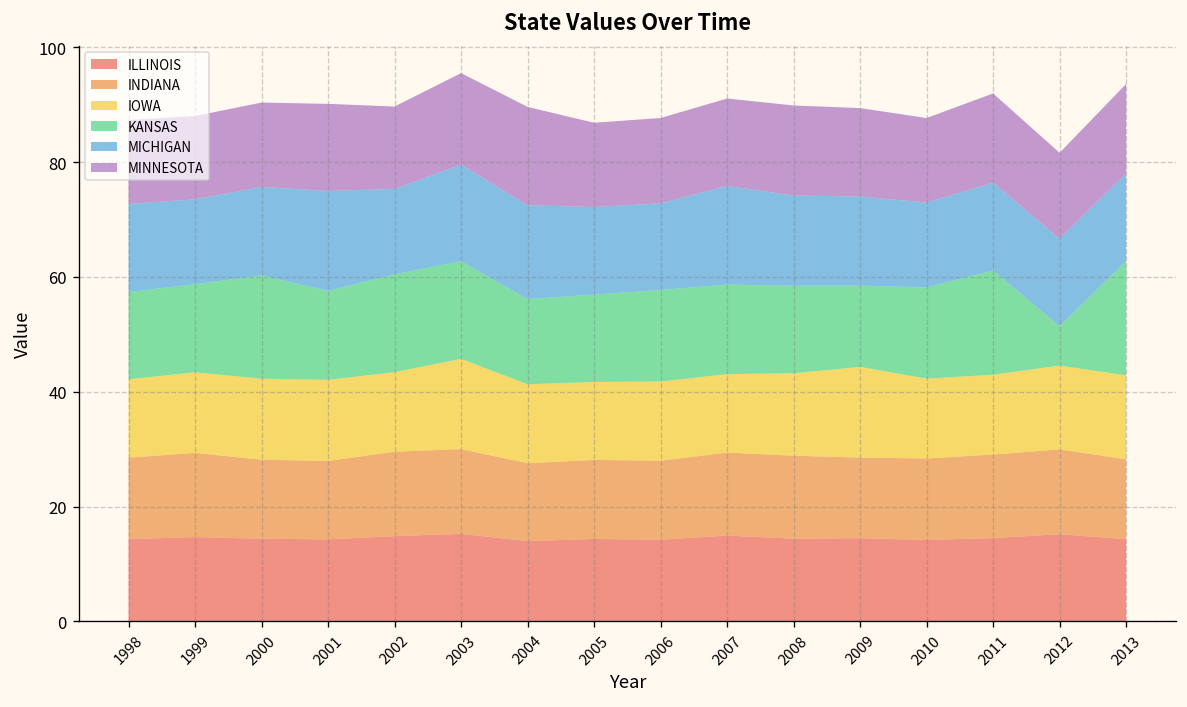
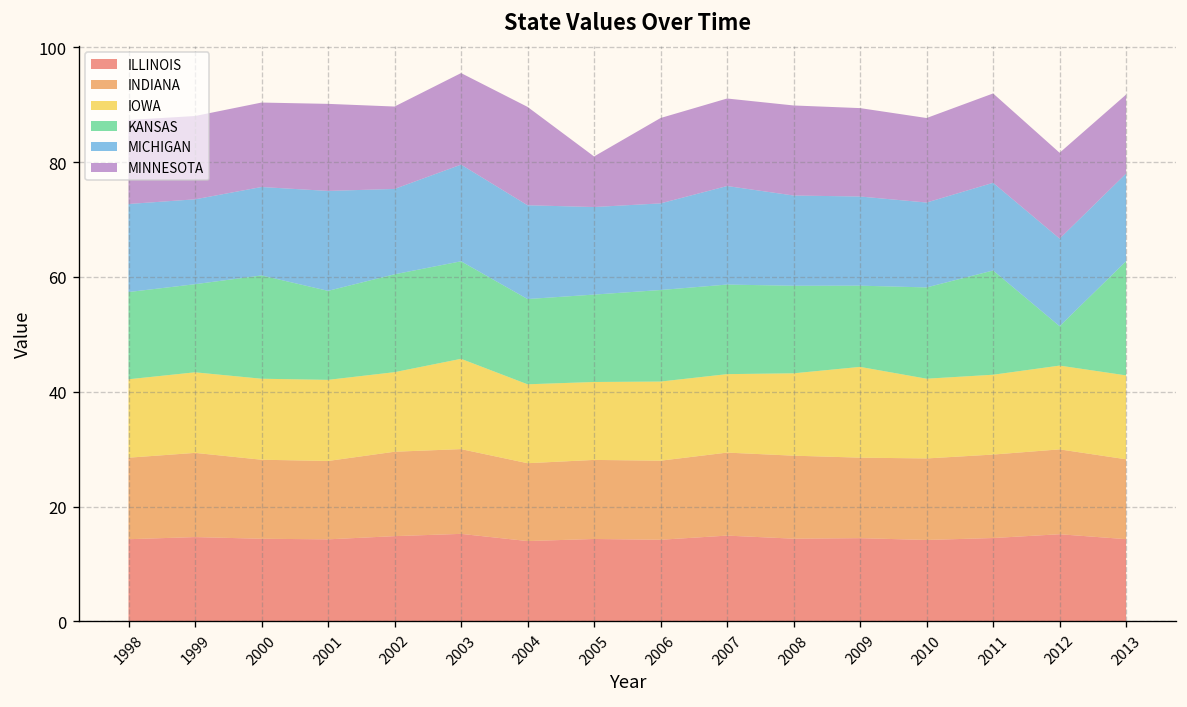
  {
    "IOWA": {
      "1998": 14,
      "1999": 14,
      "2000": 14,
      "2001": 14,
      "2002": 14,
      "2003": 16,
      "2004": 14,
      "2005": 14,
      "2006": 14,
      "2007": 14,
      "2008": 14,
      "2009": 16,
      "2010": 14,
      "2011": 14,
      "2012": 15,
      "2013": 15
    },
    "KANSAS": {
      "1998": 15,
      "1999": 15,
      "2000": 18,
      "2001": 15,
      "2002": 17,
      "2003": 17,
      "2004": 15,
      "2005": 15,
      "2006": 16,
      "2007": 16,
      "2008": 15,
      "2009": 14,
      "2010": 16,
      "2011": 18,
      "2012": 7,
      "2013": 20
    },
    "MICHIGAN": {
      "1998": 15,
      "1999": 15,
      "2000": 15,
      "2001": 17,
      "2002": 15,
      "2003": 17,
      "2004": 16,
      "2005": 15,
      "2006": 15,
      "2007": 17,
      "2008": 16,
      "2009": 16,
      "2010": 15,
      "2011": 15,
      "2012": 15,
      "2013": 15
    },
    "MINNESOTA": {
      "2000": 15,
      "2001": 15,
      "2002": 14,
      "2003": 16,
      "2004": 17,
-     "2005": 15,
+     "2005": 9,
      "2006": 15,
      "2007": 15,
      "2008": 16,
      "2009": 15,
      "2010": 15,
      "2011": 16,
      "2012": 15,
-     "2013": 16
+     "2013": 14
    }
  }
